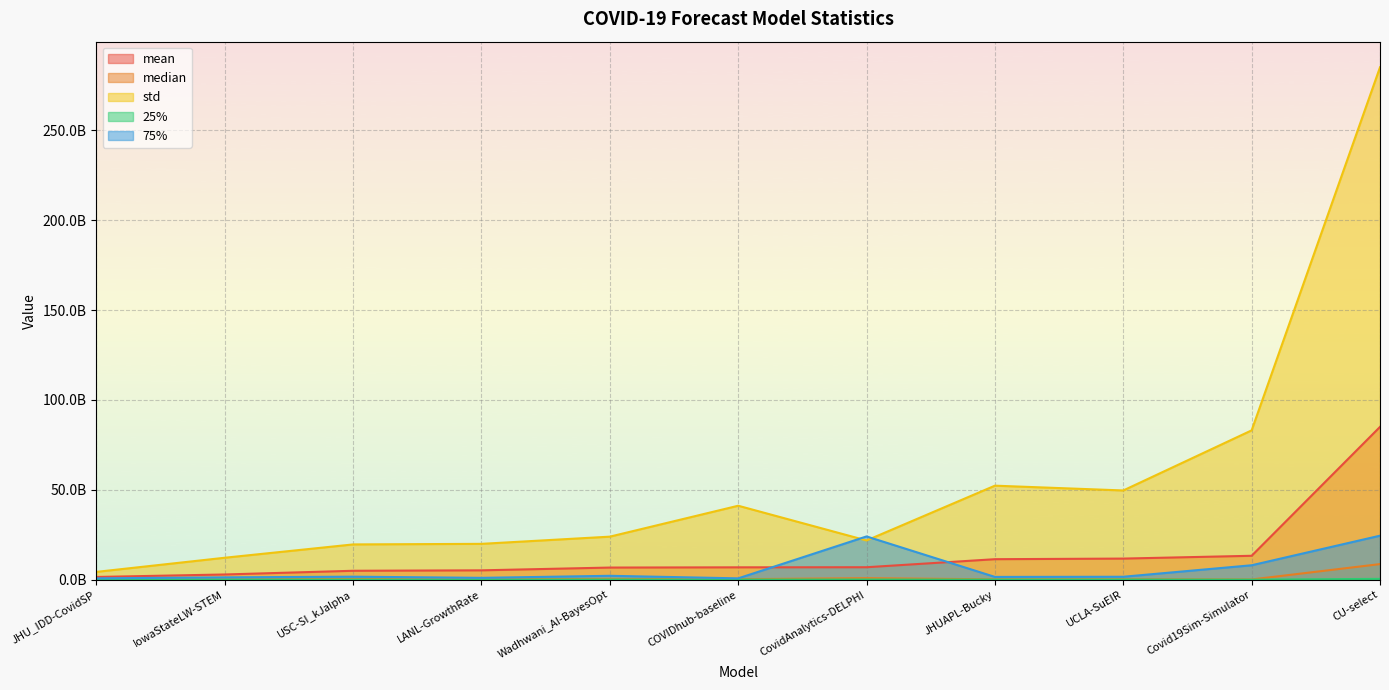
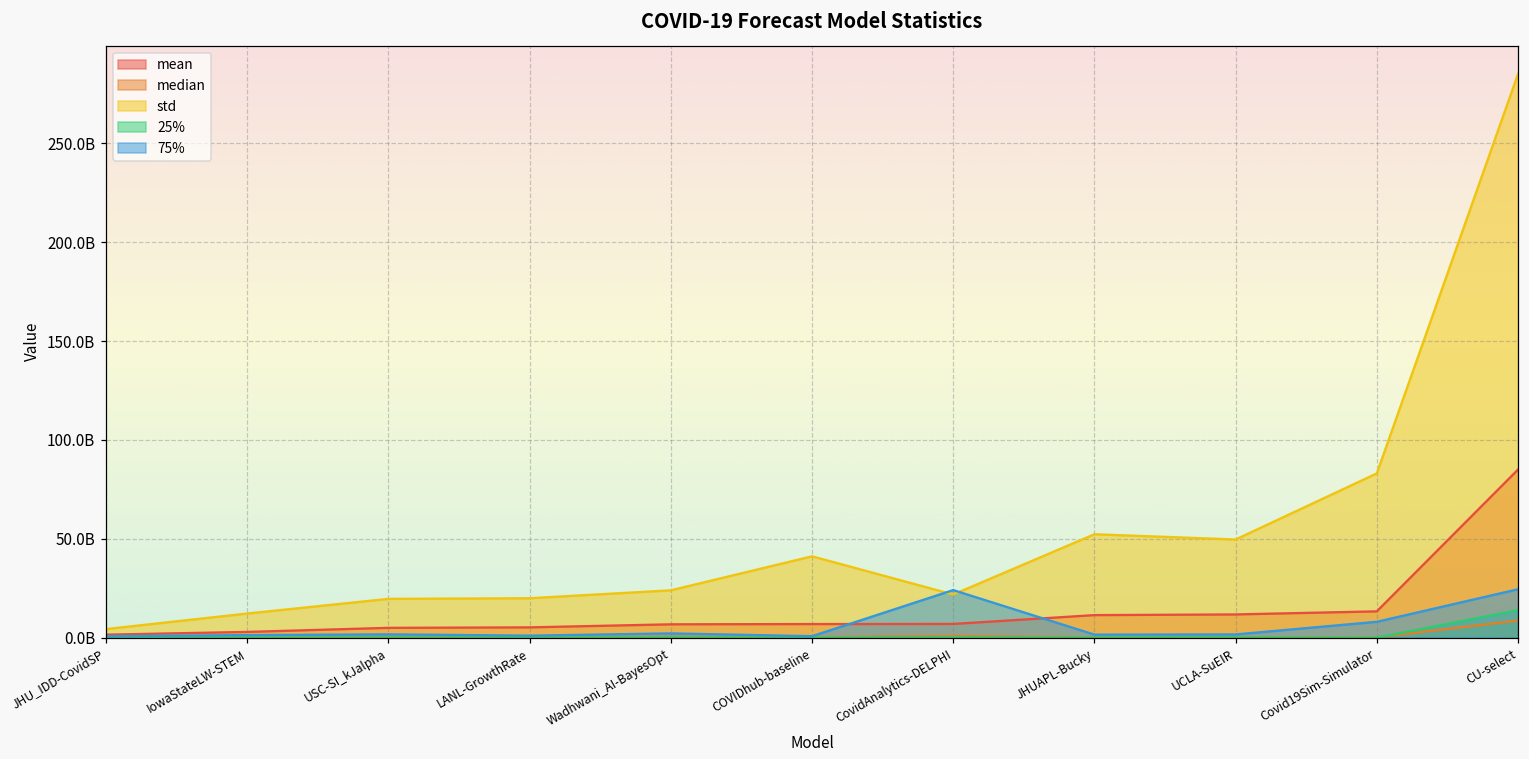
  {
    "25%": {
-     "CU-select": 0
+     "CU-select": 14000000000
    },
    "75%": {
      "Wadhwani_AI-BayesOpt": 2000000000,
      "CovidAnalytics-DELPHI": 24000000000,
      "Covid19Sim-Simulator": 8000000000,
      "CU-select": 24000000000
    }
  }
